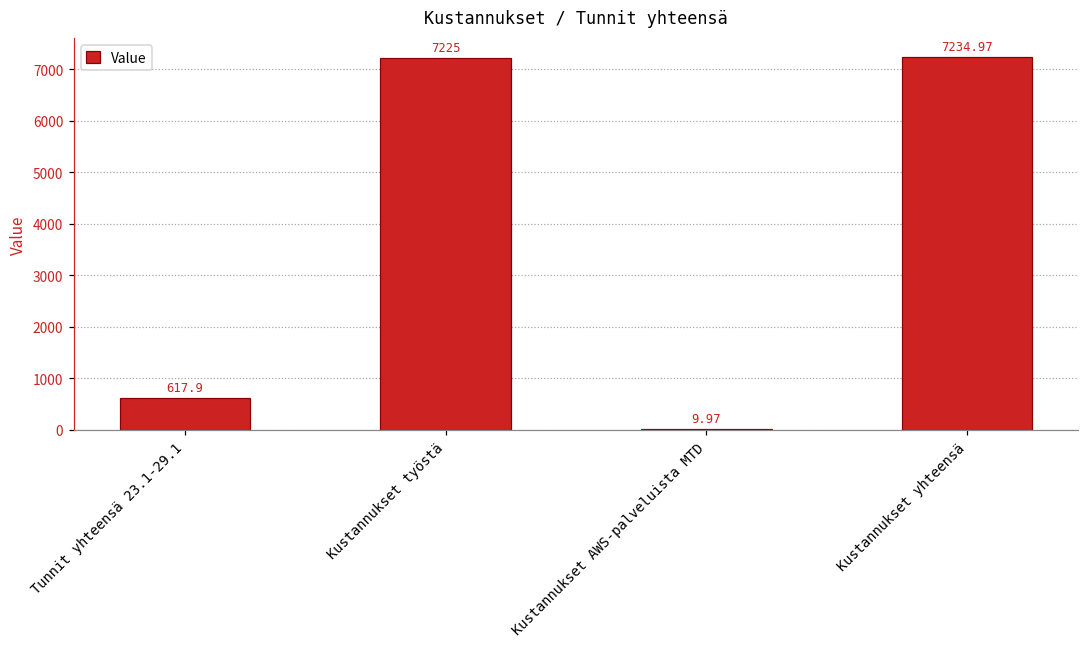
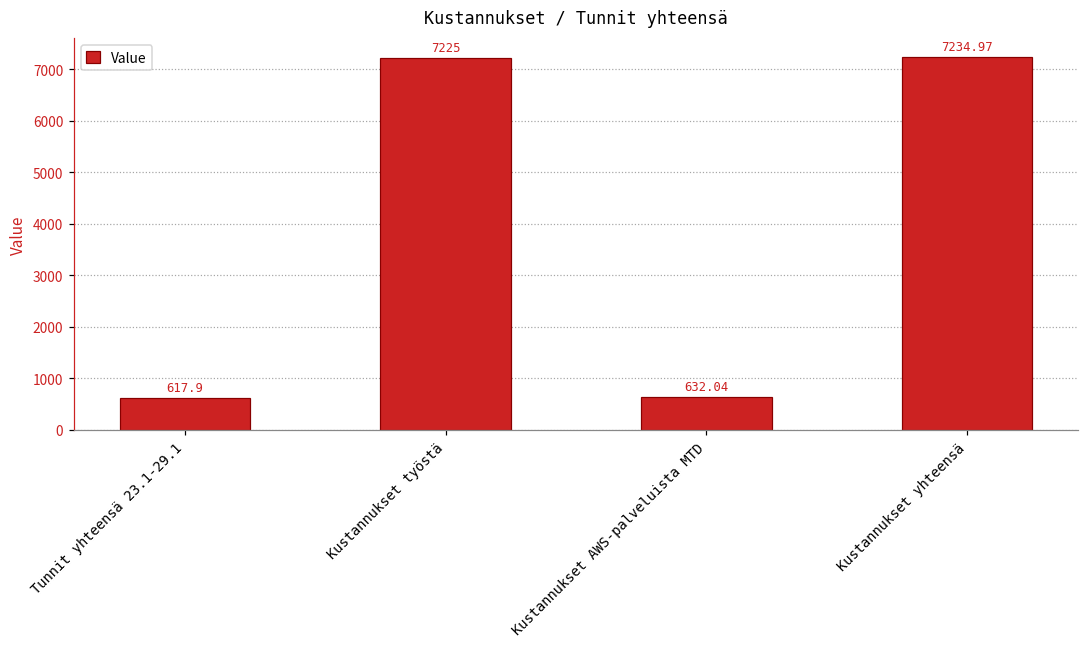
  {
    "Tunnit yhteensä 23.1-29.1": 617.9,
    "Kustannukset työstä": 7225,
-   "Kustannukset AWS-palveluista MTD": 9.97,
+   "Kustannukset AWS-palveluista MTD": 632.04,
    "Kustannukset yhteensä": 7234.97
  }
